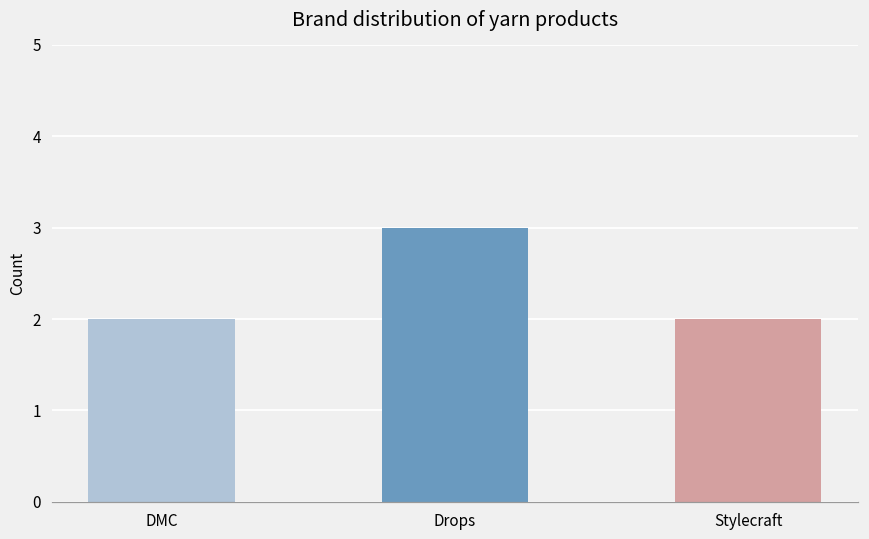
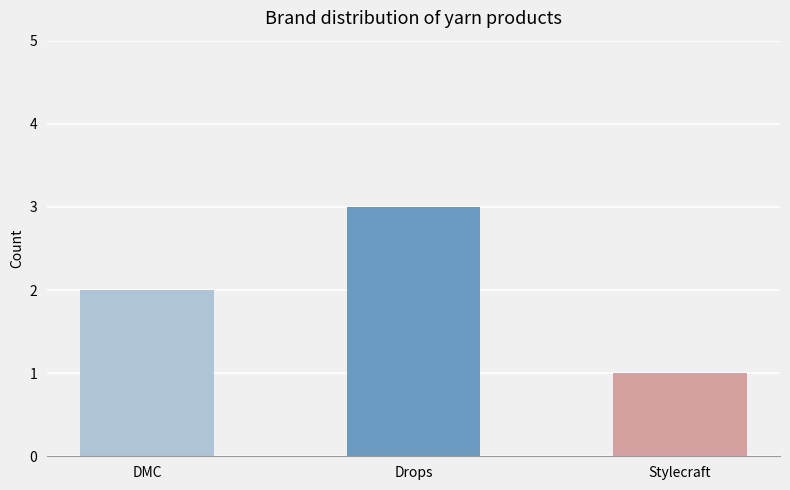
  {
    "DMC": 2,
    "Drops": 3,
-   "Stylecraft": 2
+   "Stylecraft": 1
  }
